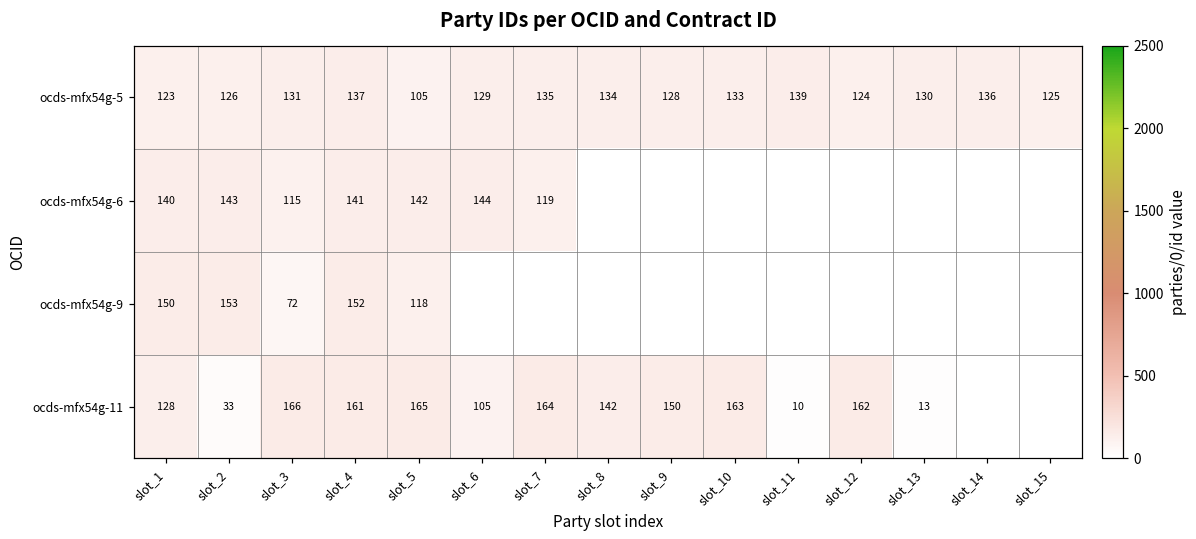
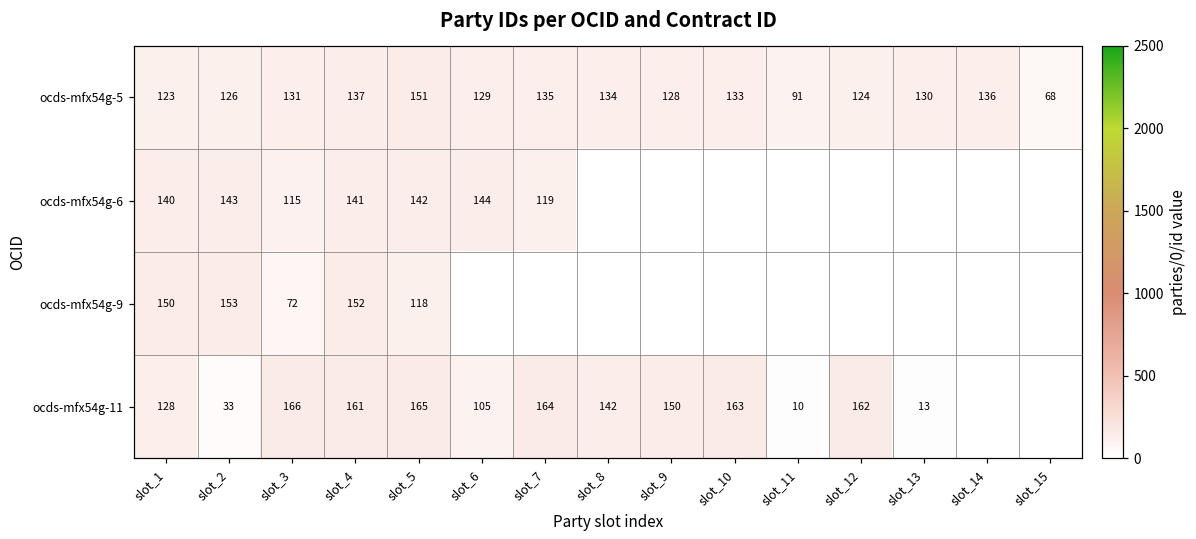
  {
    "ocds-mfx54g-5": {
      "slot_1": 123,
      "slot_2": 126,
      "slot_3": 131,
      "slot_4": 137,
-     "slot_5": 105,
+     "slot_5": 151,
      "slot_6": 129,
      "slot_7": 135,
      "slot_8": 134,
      "slot_9": 128,
      "slot_10": 133,
-     "slot_11": 139,
+     "slot_11": 91,
      "slot_12": 124,
      "slot_13": 130,
      "slot_14": 136,
-     "slot_15": 125
+     "slot_15": 68
    },
    "ocds-mfx54g-6": {
      "slot_1": 140,
      "slot_2": 143,
      "slot_3": 115,
      "slot_4": 141,
      "slot_5": 142,
      "slot_6": 144,
      "slot_7": 119
    },
    "ocds-mfx54g-9": {
      "slot_1": 150,
      "slot_2": 153,
      "slot_3": 72,
      "slot_4": 152,
      "slot_5": 118
    },
    "ocds-mfx54g-11": {
      "slot_1": 128,
      "slot_2": 33,
      "slot_3": 166,
      "slot_4": 161,
      "slot_5": 165,
      "slot_6": 105,
      "slot_7": 164,
      "slot_8": 142,
      "slot_9": 150,
      "slot_10": 163,
      "slot_11": 10,
      "slot_12": 162,
      "slot_13": 13
    }
  }
